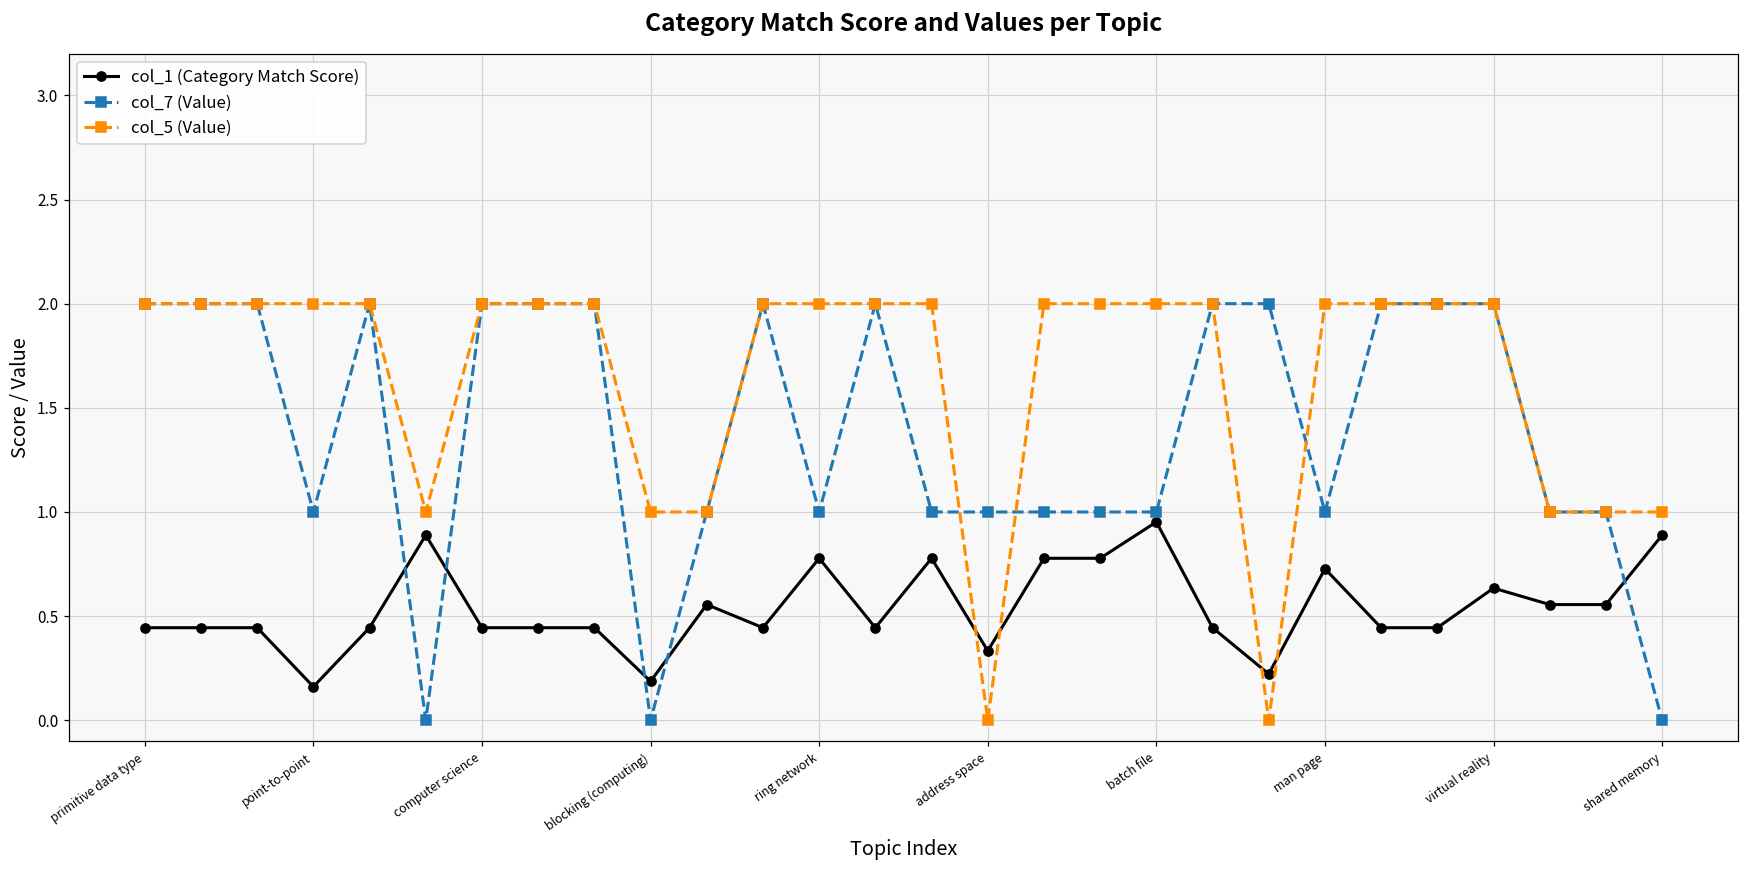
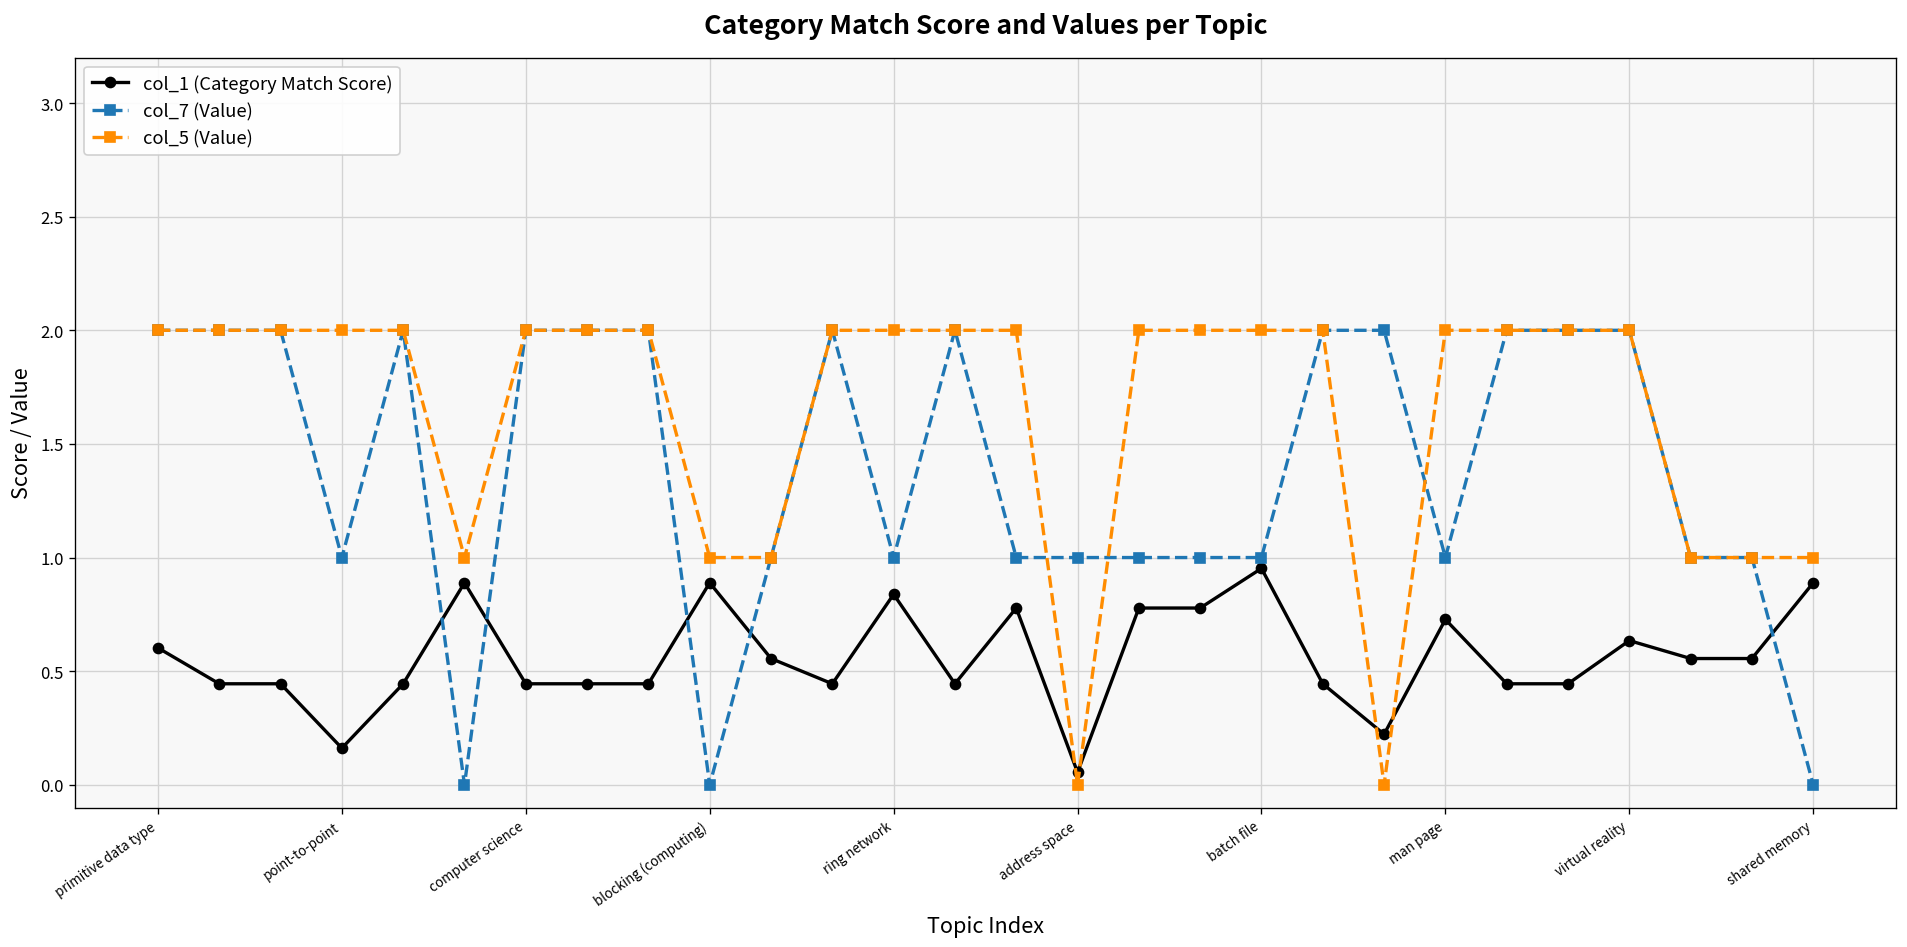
  {
    "col_1 (Category Match Score)": {
-     "primitive data type": 0.44,
+     "primitive data type": 0.60,
      "point-to-point": 0.16,
      "computer science": 0.44,
-     "blocking (computing)": 0.19,
-     "ring network": 0.78,
-     "address space": 0.33,
+     "blocking (computing)": 0.89,
+     "ring network": 0.84,
+     "address space": 0.05,
      "batch file": 0.95,
      "man page": 0.73,
      "virtual reality": 0.63,
      "shared memory": 0.89
    },
    "col_7 (Value)": {
      "point-to-point": 1.00,
      "blocking (computing)": 0.00,
      "ring network": 1.00,
      "address space": 1.00,
      "batch file": 1.00,
      "man page": 1.00,
      "shared memory": 0.00
    },
    "col_5 (Value)": {
      "point-to-point": 2.00,
      "blocking (computing)": 1.00,
      "ring network": 2.00,
      "address space": 0.00,
      "batch file": 2.00,
      "man page": 2.00,
      "shared memory": 1.00
    }
  }
